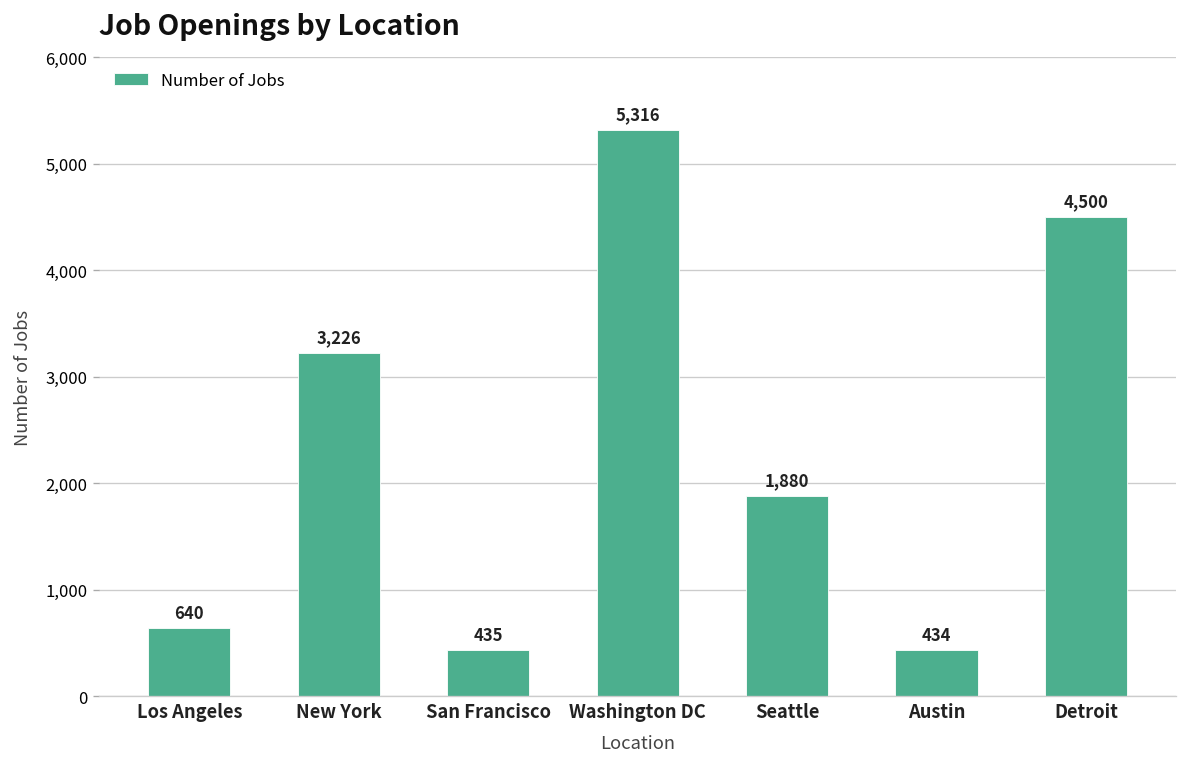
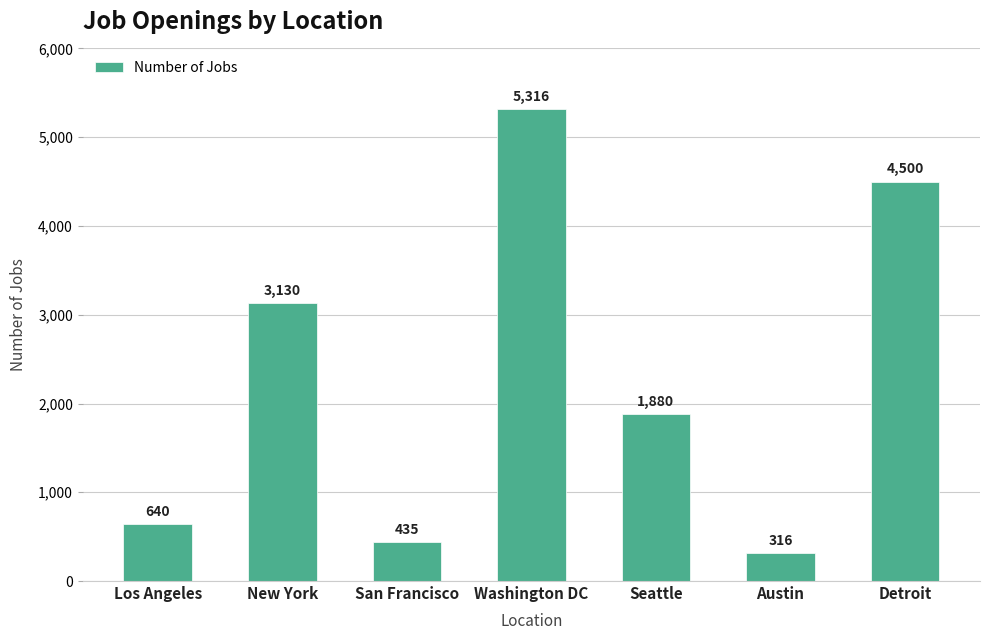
  {
    "Los Angeles": "640",
-   "New York": "3,226",
+   "New York": "3,130",
    "San Francisco": "435",
    "Washington DC": "5,316",
    "Seattle": "1,880",
-   "Austin": "434",
+   "Austin": "316",
    "Detroit": "4,500"
  }
